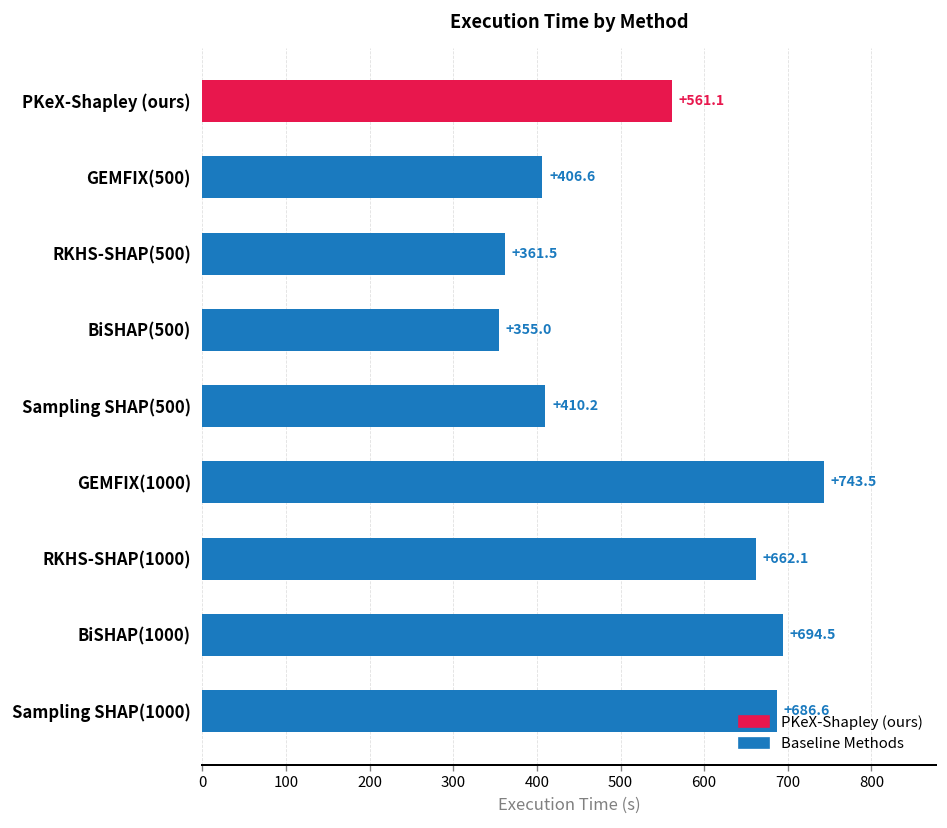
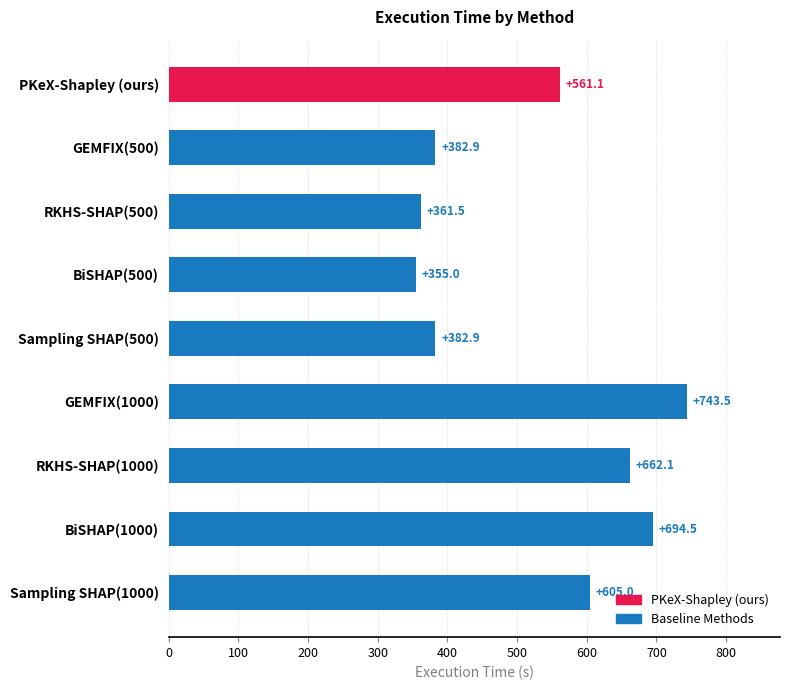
  {
    "PKeX-Shapley (ours)": "+561.1",
-   "GEMFIX(500)": "+406.6",
+   "GEMFIX(500)": "+382.9",
    "RKHS-SHAP(500)": "+361.5",
    "BiSHAP(500)": "+355.0",
-   "Sampling SHAP(500)": "+410.2",
+   "Sampling SHAP(500)": "+382.9",
    "GEMFIX(1000)": "+743.5",
    "RKHS-SHAP(1000)": "+662.1",
    "BiSHAP(1000)": "+694.5",
-   "Sampling SHAP(1000)": "+686.6"
+   "Sampling SHAP(1000)": "+605.0"
  }
